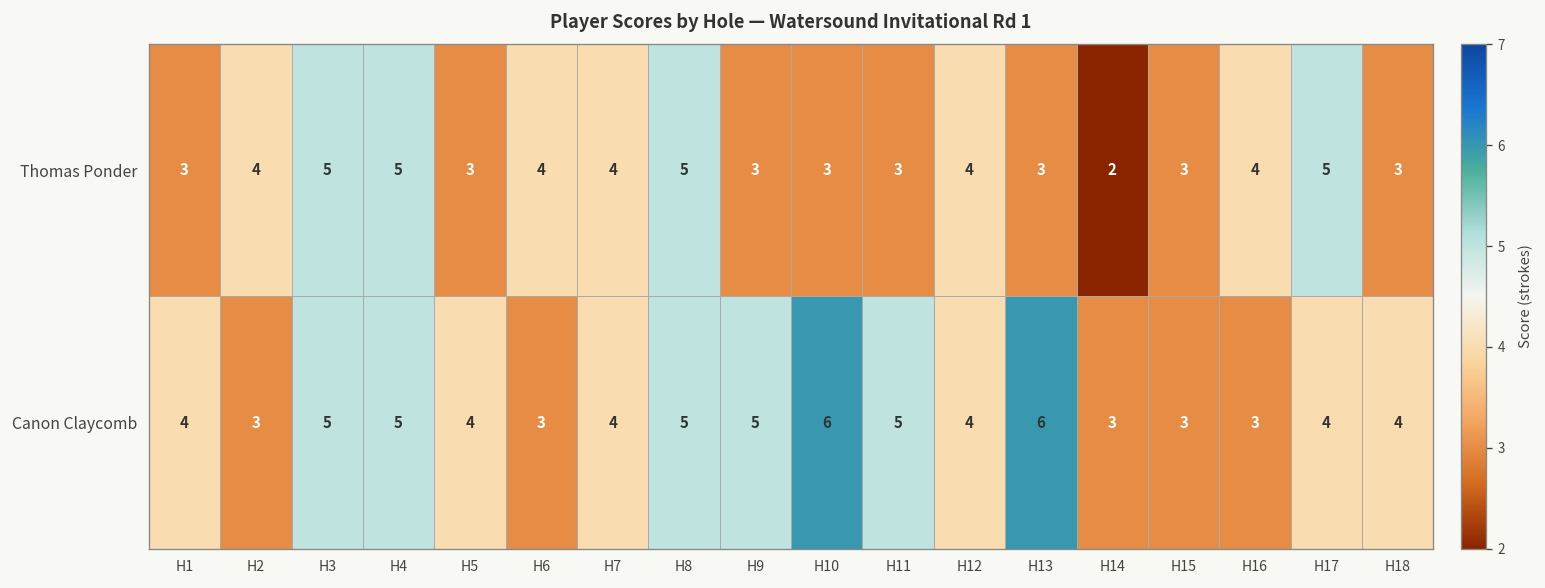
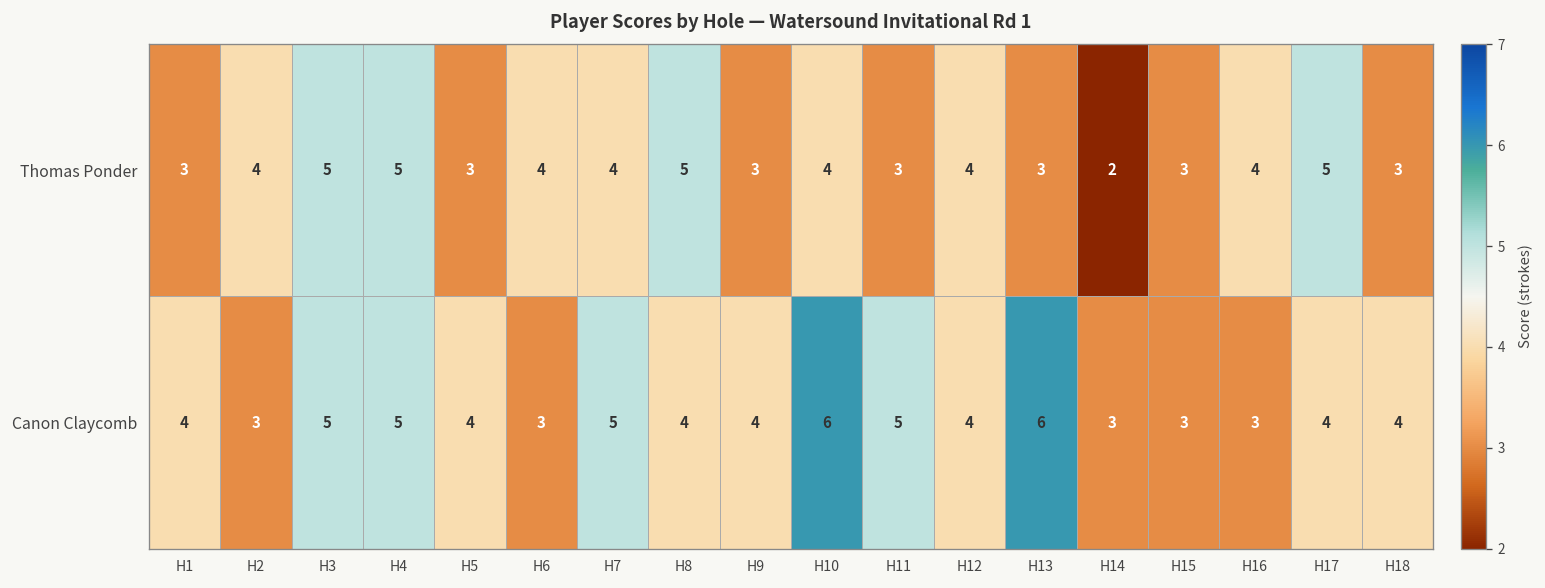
  {
    "Thomas Ponder": {
      "H1": 3,
      "H2": 4,
      "H3": 5,
      "H4": 5,
      "H5": 3,
      "H6": 4,
      "H7": 4,
      "H8": 5,
      "H9": 3,
-     "H10": 3,
+     "H10": 4,
      "H11": 3,
      "H12": 4,
      "H13": 3,
      "H14": 2,
      "H15": 3,
      "H16": 4,
      "H17": 5,
      "H18": 3
    },
    "Canon Claycomb": {
      "H1": 4,
      "H2": 3,
      "H3": 5,
      "H4": 5,
      "H5": 4,
      "H6": 3,
-     "H7": 4,
-     "H8": 5,
-     "H9": 5,
+     "H7": 5,
+     "H8": 4,
+     "H9": 4,
      "H10": 6,
      "H11": 5,
      "H12": 4,
      "H13": 6,
      "H14": 3,
      "H15": 3,
      "H16": 3,
      "H17": 4,
      "H18": 4
    }
  }
